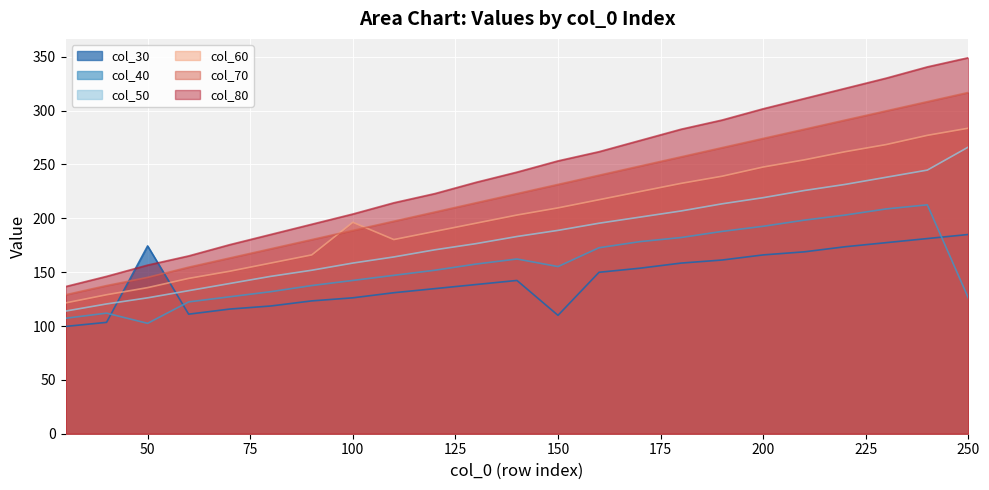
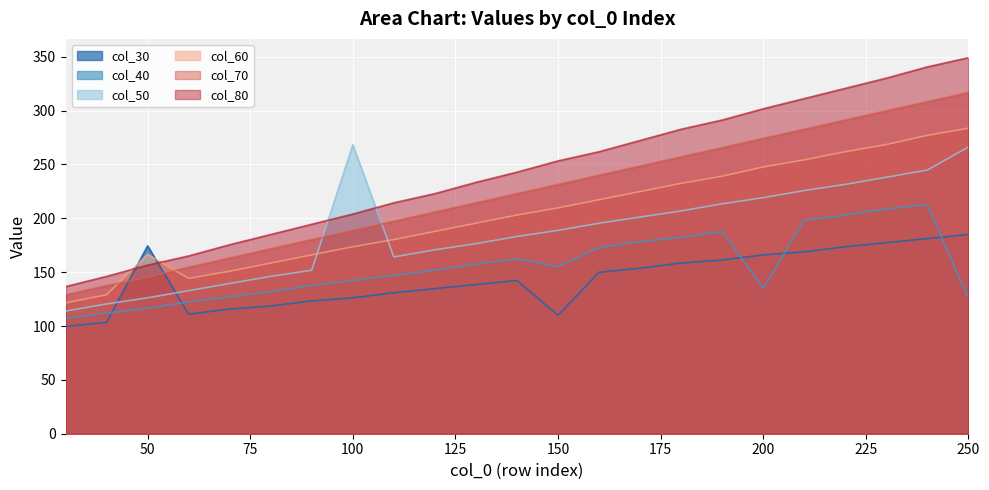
  {
    "col_30": {
      "50": 174,
      "100": 126,
      "150": 110,
      "200": 166,
      "250": 185
    },
    "col_40": {
-     "50": 103,
+     "50": 117,
      "100": 142,
      "150": 155,
-     "200": 193,
+     "200": 135,
      "250": 126
    },
    "col_50": {
      "50": 126,
-     "100": 158,
+     "100": 268,
      "150": 189,
      "200": 219,
      "250": 266
    },
    "col_60": {
-     "50": 136,
-     "100": 196,
+     "50": 167,
+     "100": 174,
      "150": 210,
      "200": 248,
      "250": 284
    }
  }
